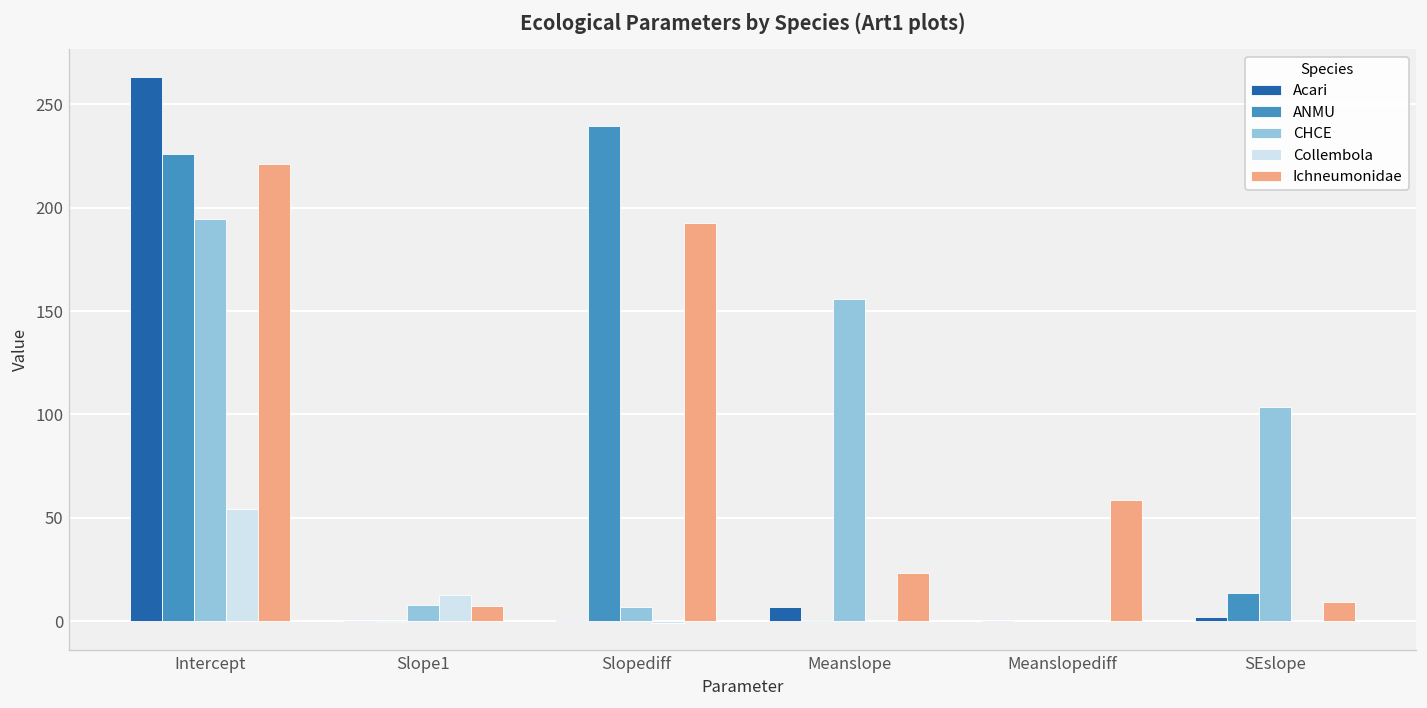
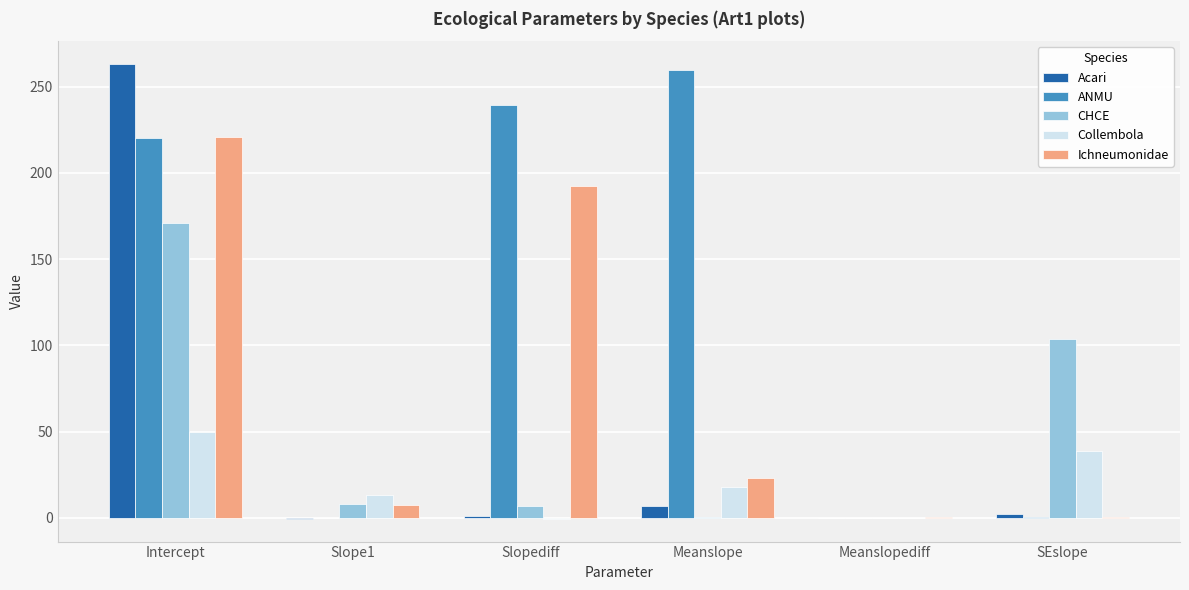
  {
    "Acari": {
      "Intercept": 263,
      "Meanslope": 7,
      "SEslope": 2
    },
    "ANMU": {
-     "Intercept": 226,
+     "Intercept": 220,
      "Slopediff": 239,
-     "Meanslope": 0,
-     "SEslope": 14
+     "Meanslope": 260,
+     "SEslope": 0
    },
    "CHCE": {
-     "Intercept": 194,
+     "Intercept": 171,
      "Slope1": 8,
      "Slopediff": 7,
-     "Meanslope": 156,
+     "Meanslope": 0,
      "SEslope": 104
    },
    "Collembola": {
-     "Intercept": 54,
+     "Intercept": 50,
      "Slope1": 13,
-     "Meanslope": 0,
-     "SEslope": 1
+     "Meanslope": 18,
+     "SEslope": 39
    },
    "Ichneumonidae": {
      "Intercept": 221,
      "Slope1": 8,
      "Slopediff": 192,
      "Meanslope": 23,
-     "Meanslopediff": 59,
-     "SEslope": 9
+     "Meanslopediff": 1,
+     "SEslope": 0
    }
  }
